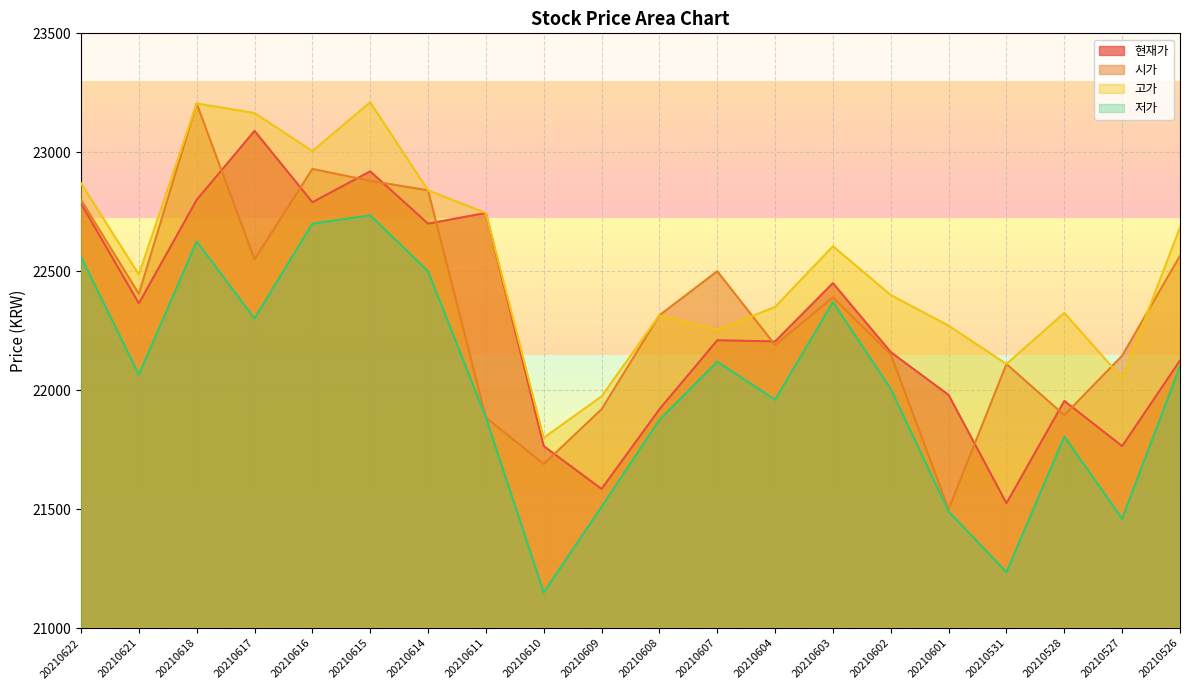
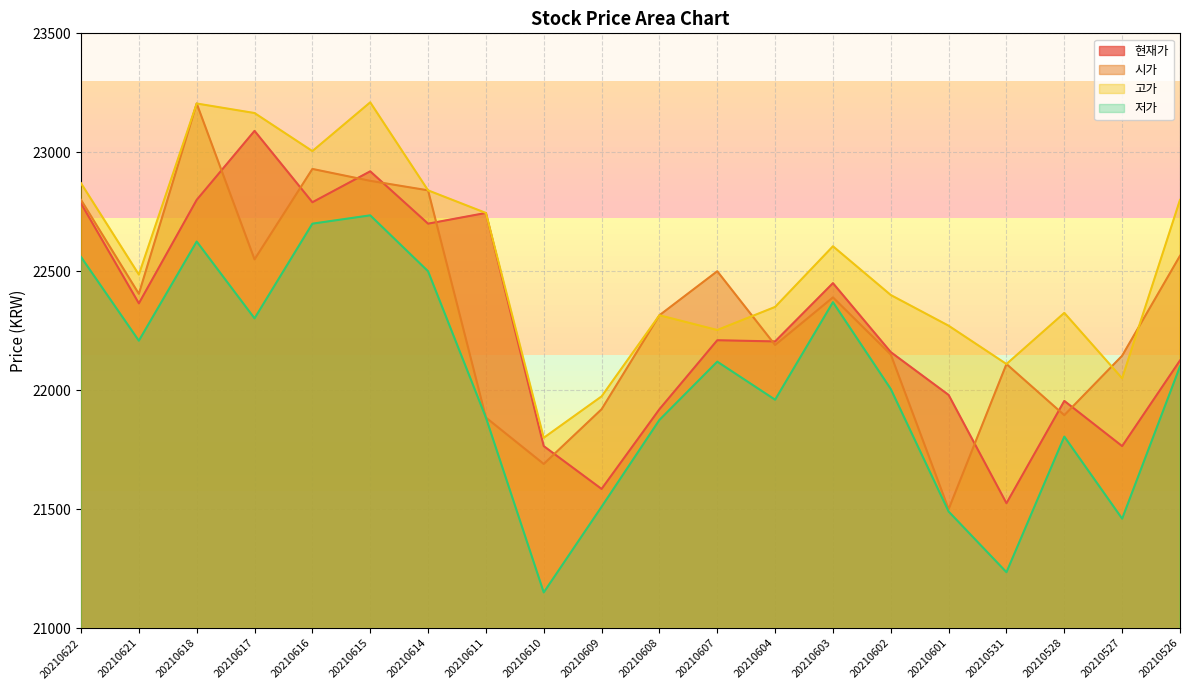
  {
    "고가": {
      "20210622": 22870,
      "20210621": 22490,
      "20210617": 23170,
      "20210616": 23010,
      "20210615": 23210,
      "20210610": 21800,
      "20210609": 21970,
      "20210607": 22250,
      "20210604": 22350,
      "20210603": 22610,
      "20210602": 22400,
      "20210601": 22270,
      "20210528": 22330,
      "20210527": 22050,
-     "20210526": 22680
+     "20210526": 22800
    },
    "저가": {
      "20210622": 22560,
-     "20210621": 22070,
+     "20210621": 22210,
      "20210618": 22630,
      "20210617": 22300,
      "20210616": 22700,
      "20210615": 22740,
      "20210614": 22500,
      "20210610": 21150,
      "20210609": 21510,
      "20210608": 21880,
      "20210607": 22120,
      "20210604": 21960,
      "20210603": 22370,
      "20210602": 22010,
      "20210531": 21240,
      "20210528": 21810,
      "20210527": 21460,
      "20210526": 22100
    }
  }
